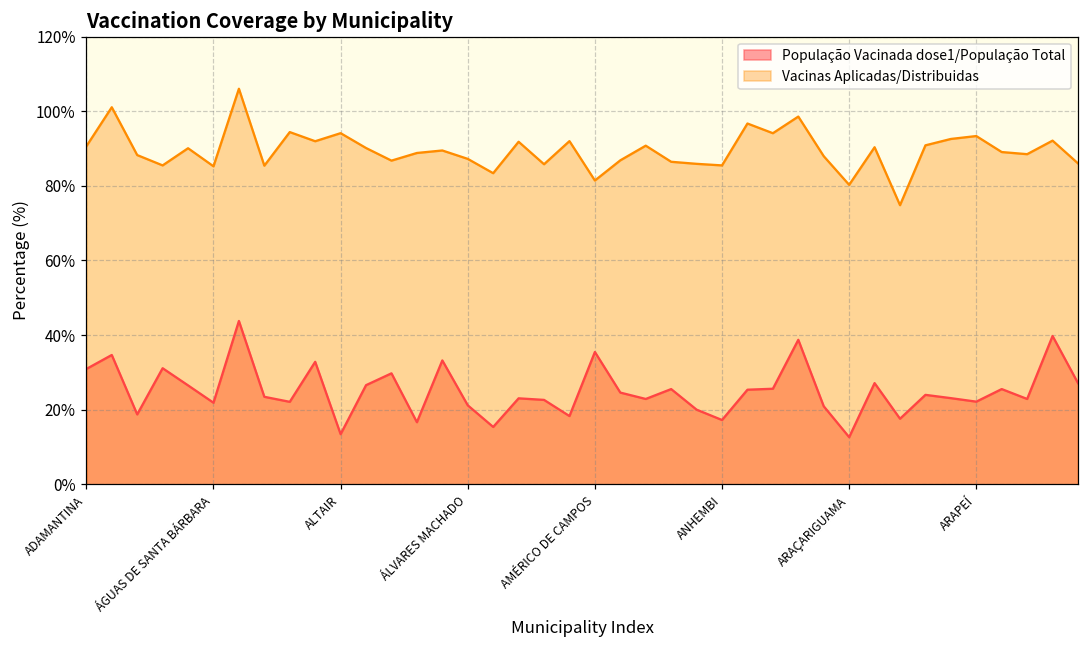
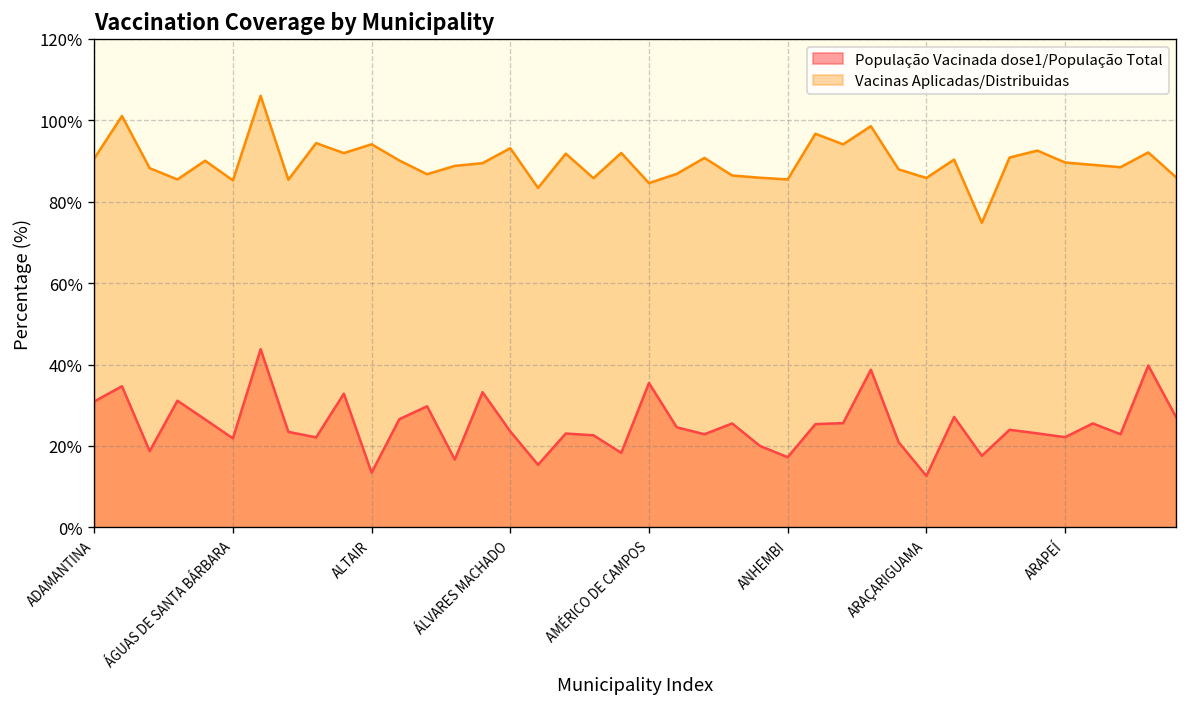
  {
    "População Vacinada dose1/População Total": {
      "ADAMANTINA": "31%",
      "ÁGUAS DE SANTA BÁRBARA": "22%",
      "ALTAIR": "13%",
-     "ÁLVARES MACHADO": "21%",
+     "ÁLVARES MACHADO": "24%",
      "AMÉRICO DE CAMPOS": "35%",
      "ANHEMBI": "17%",
      "ARAÇARIGUAMA": "13%",
      "ARAPEÍ": "22%"
    },
    "Vacinas Aplicadas/Distribuidas": {
      "ADAMANTINA": "91%",
      "ÁGUAS DE SANTA BÁRBARA": "85%",
      "ALTAIR": "94%",
-     "ÁLVARES MACHADO": "87%",
-     "AMÉRICO DE CAMPOS": "81%",
+     "ÁLVARES MACHADO": "93%",
+     "AMÉRICO DE CAMPOS": "85%",
      "ANHEMBI": "85%",
-     "ARAÇARIGUAMA": "80%",
-     "ARAPEÍ": "93%"
+     "ARAÇARIGUAMA": "86%",
+     "ARAPEÍ": "90%"
    }
  }
